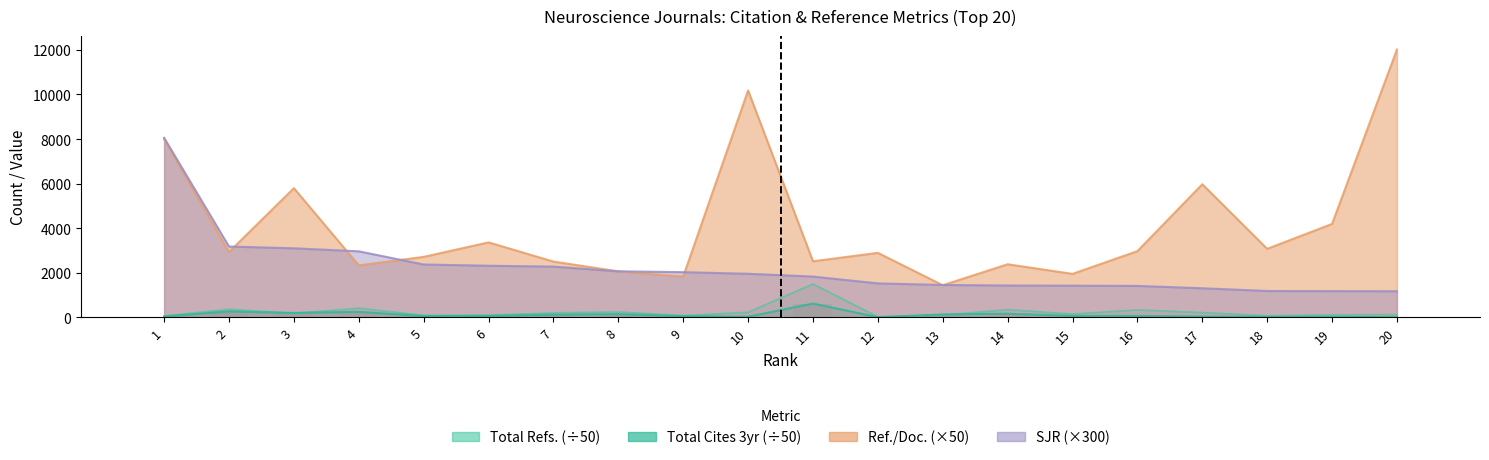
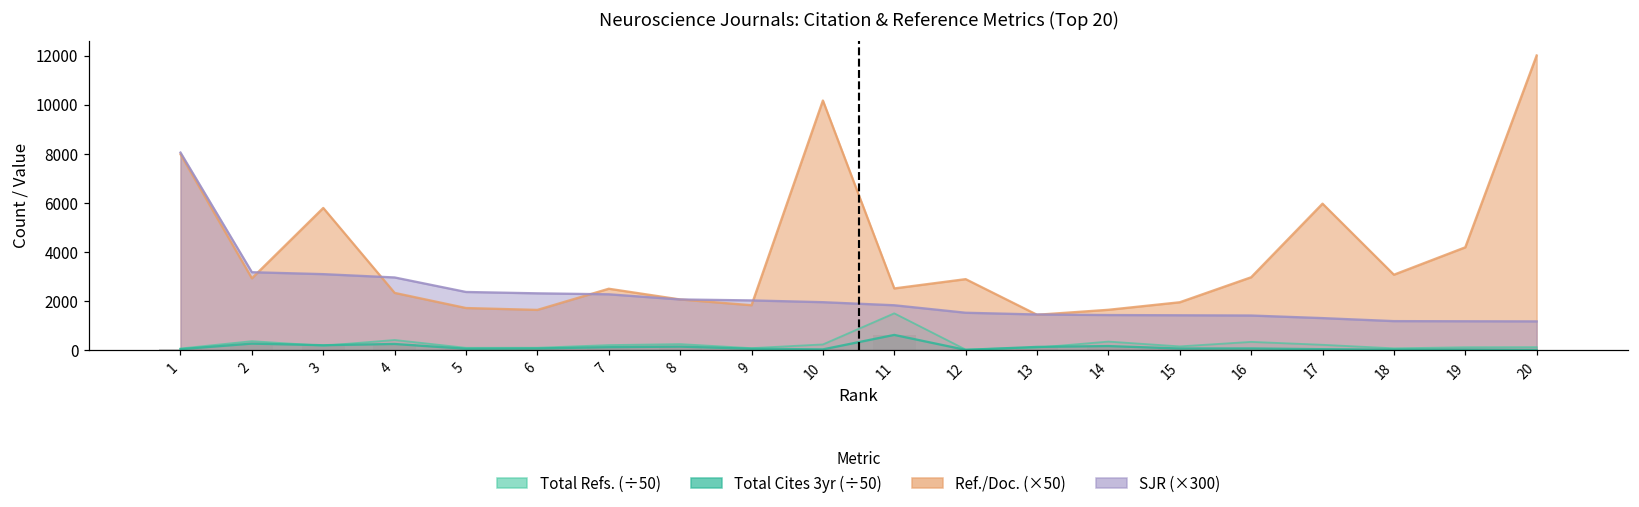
  {
    "Ref./Doc. (×50)": {
      "2": 2900,
      "3": 5800,
      "4": 2300,
-     "5": 2700,
-     "6": 3400,
+     "5": 1700,
+     "6": 1600,
      "7": 2500,
      "9": 1800,
      "10": 10200,
      "11": 2500,
      "12": 2900,
-     "14": 2400,
+     "14": 1600,
      "15": 2000,
      "16": 3000,
      "17": 6000,
      "18": 3100,
      "19": 4200,
      "20": 12000
    }
  }
